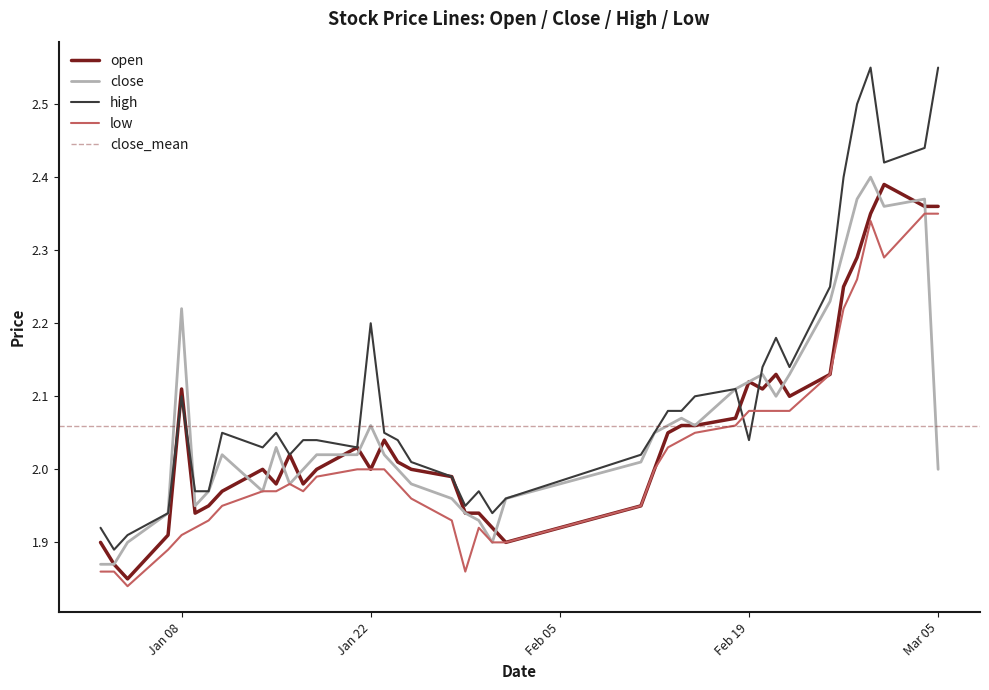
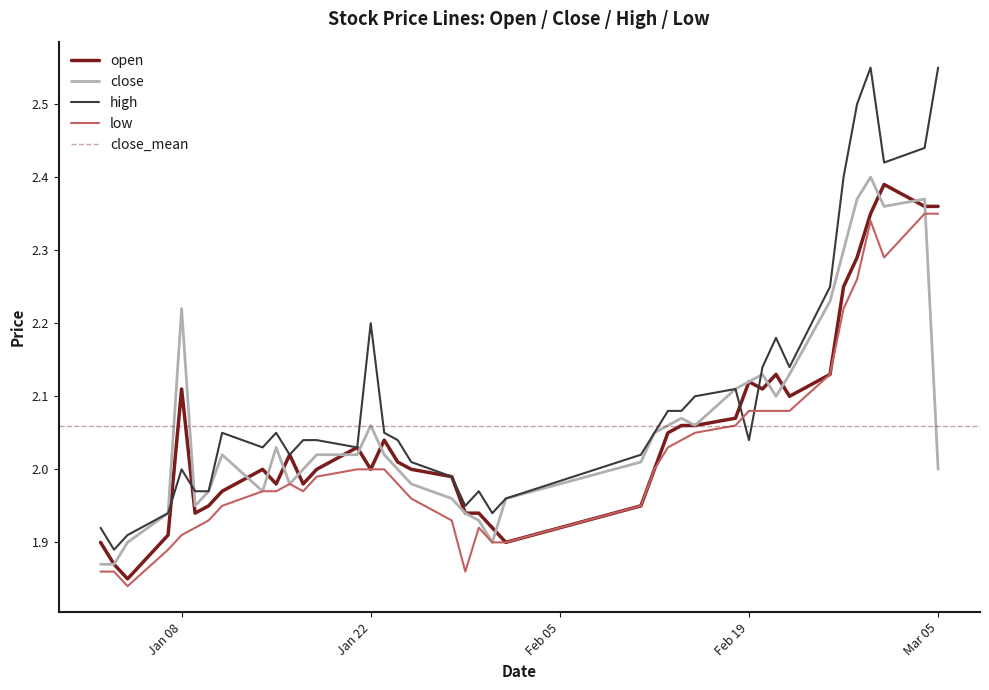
  {
    "open": {
      "Jan 08": 2.11,
      "Mar 05": 2.36
    },
    "close": {
      "Jan 08": 2.22,
      "Jan 22": 2.06,
      "Mar 05": 2.0
    },
    "high": {
-     "Jan 08": 2.1,
+     "Jan 08": 2.0,
      "Jan 22": 2.2,
      "Feb 19": 2.04,
      "Mar 05": 2.55
    },
    "low": {
      "Jan 08": 1.91,
      "Feb 19": 2.08,
      "Mar 05": 2.35
    }
  }
